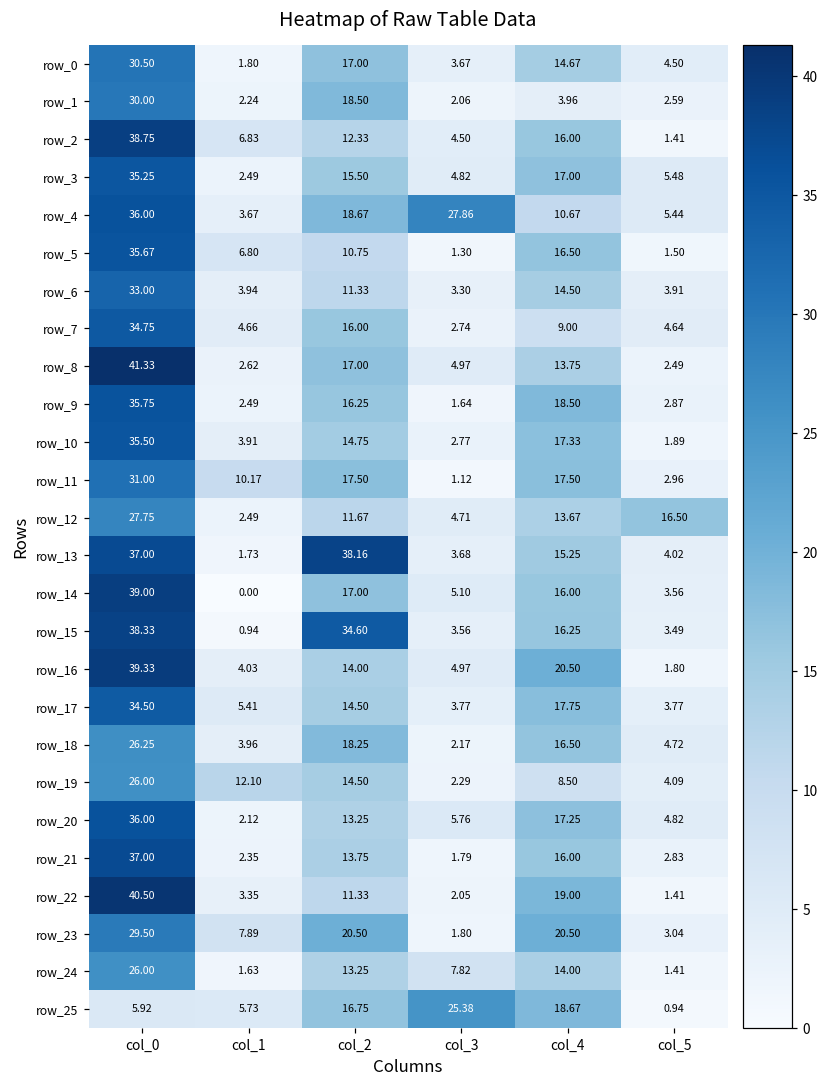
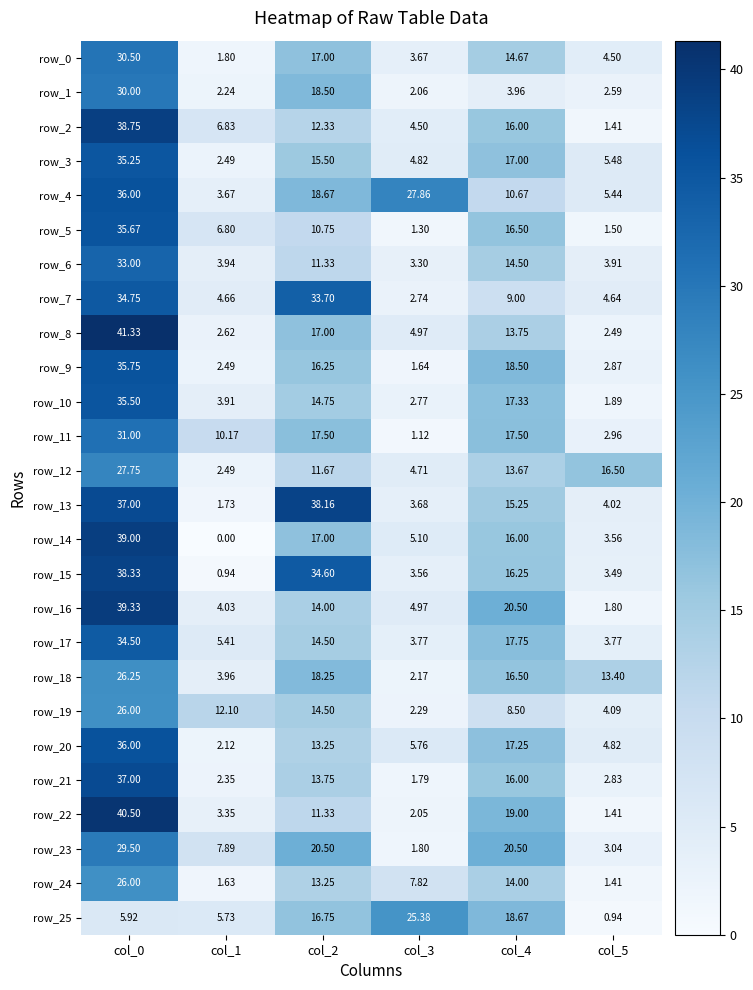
  {
    "row_0": {
      "col_0": 30.50,
      "col_1": 1.80,
      "col_2": 17.00,
      "col_3": 3.67,
      "col_4": 14.67,
      "col_5": 4.50
    },
    "row_1": {
      "col_0": 30.00,
      "col_1": 2.24,
      "col_2": 18.50,
      "col_3": 2.06,
      "col_4": 3.96,
      "col_5": 2.59
    },
    "row_2": {
      "col_0": 38.75,
      "col_1": 6.83,
      "col_2": 12.33,
      "col_3": 4.50,
      "col_4": 16.00,
      "col_5": 1.41
    },
    "row_3": {
      "col_0": 35.25,
      "col_1": 2.49,
      "col_2": 15.50,
      "col_3": 4.82,
      "col_4": 17.00,
      "col_5": 5.48
    },
    "row_4": {
      "col_0": 36.00,
      "col_1": 3.67,
      "col_2": 18.67,
      "col_3": 27.86,
      "col_4": 10.67,
      "col_5": 5.44
    },
    "row_5": {
      "col_0": 35.67,
      "col_1": 6.80,
      "col_2": 10.75,
      "col_3": 1.30,
      "col_4": 16.50,
      "col_5": 1.50
    },
    "row_6": {
      "col_0": 33.00,
      "col_1": 3.94,
      "col_2": 11.33,
      "col_3": 3.30,
      "col_4": 14.50,
      "col_5": 3.91
    },
    "row_7": {
      "col_0": 34.75,
      "col_1": 4.66,
-     "col_2": 16.00,
+     "col_2": 33.70,
      "col_3": 2.74,
      "col_4": 9.00,
      "col_5": 4.64
    },
    "row_8": {
      "col_0": 41.33,
      "col_1": 2.62,
      "col_2": 17.00,
      "col_3": 4.97,
      "col_4": 13.75,
      "col_5": 2.49
    },
    "row_9": {
      "col_0": 35.75,
      "col_1": 2.49,
      "col_2": 16.25,
      "col_3": 1.64,
      "col_4": 18.50,
      "col_5": 2.87
    },
    "row_10": {
      "col_0": 35.50,
      "col_1": 3.91,
      "col_2": 14.75,
      "col_3": 2.77,
      "col_4": 17.33,
      "col_5": 1.89
    },
    "row_11": {
      "col_0": 31.00,
      "col_1": 10.17,
      "col_2": 17.50,
      "col_3": 1.12,
      "col_4": 17.50,
      "col_5": 2.96
    },
    "row_12": {
      "col_0": 27.75,
      "col_1": 2.49,
      "col_2": 11.67,
      "col_3": 4.71,
      "col_4": 13.67,
      "col_5": 16.50
    },
    "row_13": {
      "col_0": 37.00,
      "col_1": 1.73,
      "col_2": 38.16,
      "col_3": 3.68,
      "col_4": 15.25,
      "col_5": 4.02
    },
    "row_14": {
      "col_0": 39.00,
      "col_1": 0.00,
      "col_2": 17.00,
      "col_3": 5.10,
      "col_4": 16.00,
      "col_5": 3.56
    },
    "row_15": {
      "col_0": 38.33,
      "col_1": 0.94,
      "col_2": 34.60,
      "col_3": 3.56,
      "col_4": 16.25,
      "col_5": 3.49
    },
    "row_16": {
      "col_0": 39.33,
      "col_1": 4.03,
      "col_2": 14.00,
      "col_3": 4.97,
      "col_4": 20.50,
      "col_5": 1.80
    },
    "row_17": {
      "col_0": 34.50,
      "col_1": 5.41,
      "col_2": 14.50,
      "col_3": 3.77,
      "col_4": 17.75,
      "col_5": 3.77
    },
    "row_18": {
      "col_0": 26.25,
      "col_1": 3.96,
      "col_2": 18.25,
      "col_3": 2.17,
      "col_4": 16.50,
-     "col_5": 4.72
+     "col_5": 13.40
    },
    "row_19": {
      "col_0": 26.00,
      "col_1": 12.10,
      "col_2": 14.50,
      "col_3": 2.29,
      "col_4": 8.50,
      "col_5": 4.09
    },
    "row_20": {
      "col_0": 36.00,
      "col_1": 2.12,
      "col_2": 13.25,
      "col_3": 5.76,
      "col_4": 17.25,
      "col_5": 4.82
    },
    "row_21": {
      "col_0": 37.00,
      "col_1": 2.35,
      "col_2": 13.75,
      "col_3": 1.79,
      "col_4": 16.00,
      "col_5": 2.83
    },
    "row_22": {
      "col_0": 40.50,
      "col_1": 3.35,
      "col_2": 11.33,
      "col_3": 2.05,
      "col_4": 19.00,
      "col_5": 1.41
    },
    "row_23": {
      "col_0": 29.50,
      "col_1": 7.89,
      "col_2": 20.50,
      "col_3": 1.80,
      "col_4": 20.50,
      "col_5": 3.04
    },
    "row_24": {
      "col_0": 26.00,
      "col_1": 1.63,
      "col_2": 13.25,
      "col_3": 7.82,
      "col_4": 14.00,
      "col_5": 1.41
    },
    "row_25": {
      "col_0": 5.92,
      "col_1": 5.73,
      "col_2": 16.75,
      "col_3": 25.38,
      "col_4": 18.67,
      "col_5": 0.94
    }
  }
